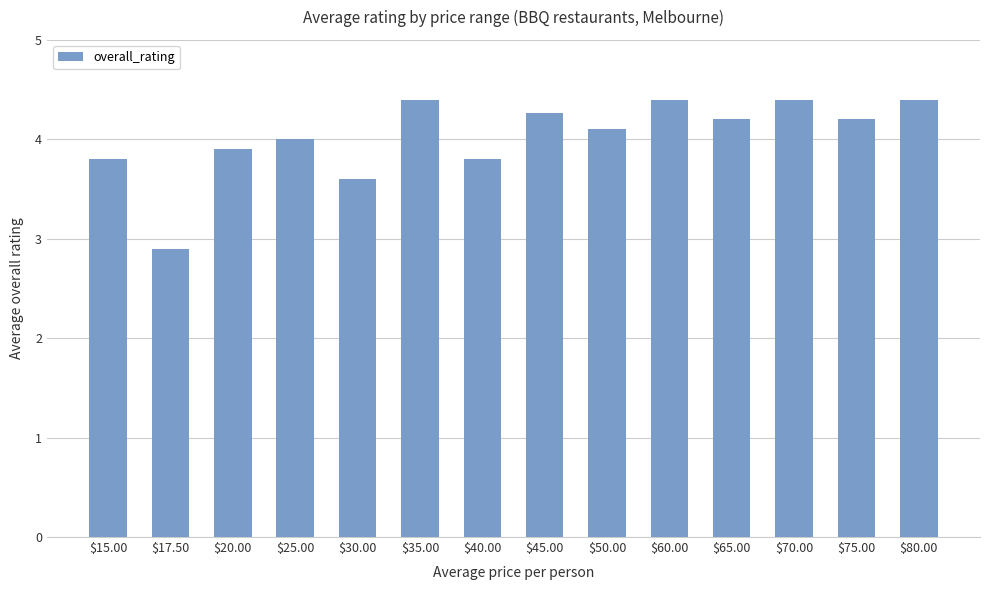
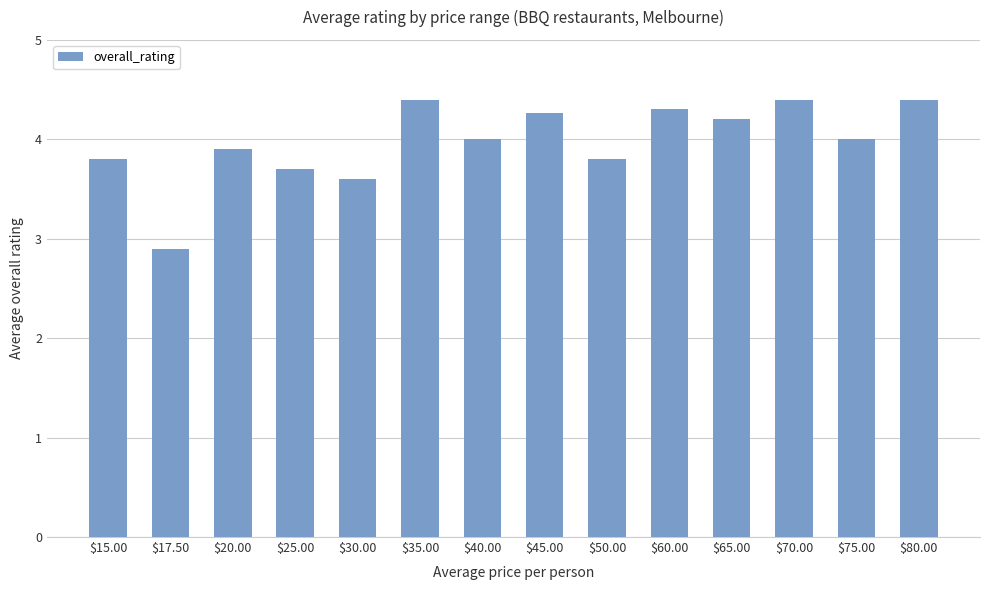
  {
    "$15.00": 3.8,
    "$17.50": 2.9,
    "$20.00": 3.9,
-   "$25.00": 4.0,
+   "$25.00": 3.7,
    "$30.00": 3.6,
    "$35.00": 4.4,
-   "$40.00": 3.8,
+   "$40.00": 4.0,
    "$45.00": 4.3,
-   "$50.00": 4.1,
-   "$60.00": 4.4,
+   "$50.00": 3.8,
+   "$60.00": 4.3,
    "$65.00": 4.2,
    "$70.00": 4.4,
-   "$75.00": 4.2,
+   "$75.00": 4.0,
    "$80.00": 4.4
  }
